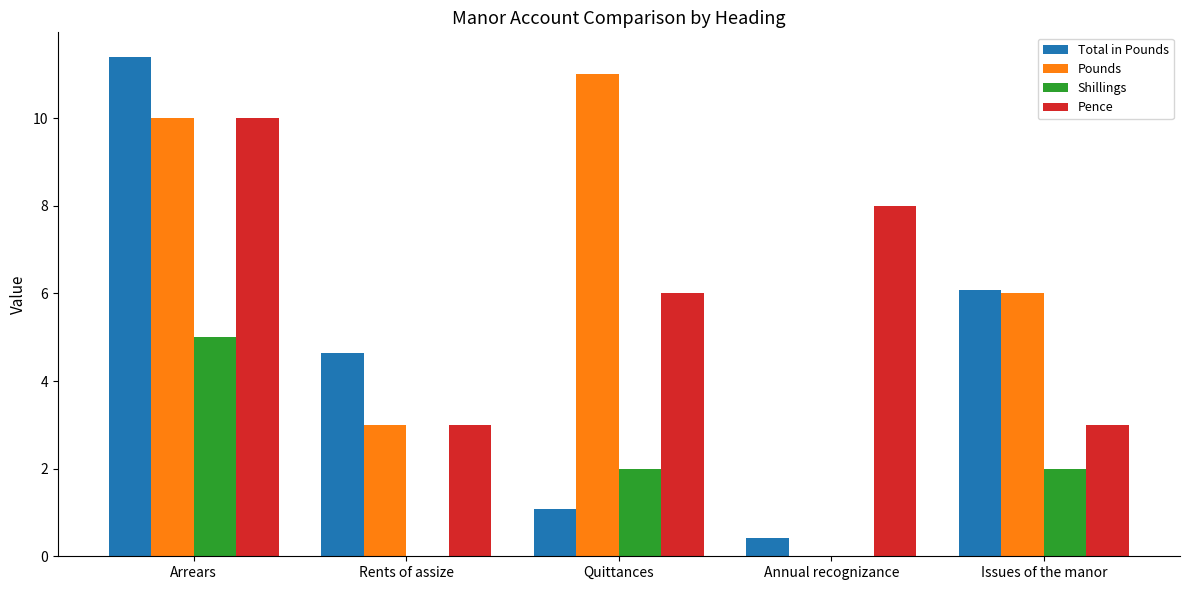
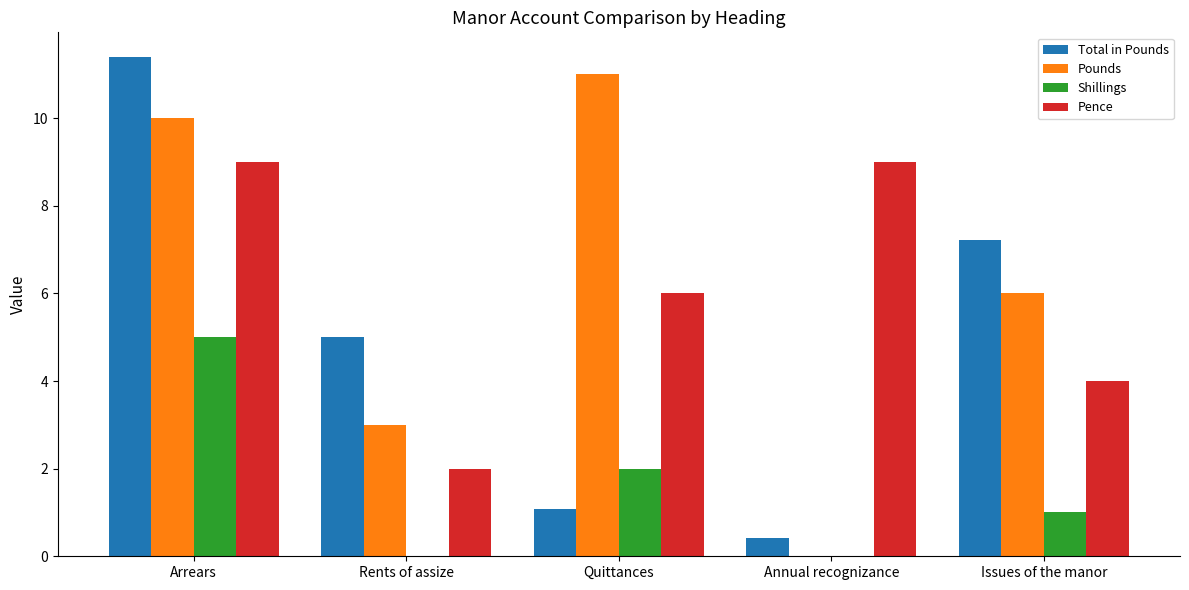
  {
    "Total in Pounds": {
      "Arrears": 11.4,
-     "Rents of assize": 4.7,
+     "Rents of assize": 5.0,
      "Quittances": 1.1,
      "Annual recognizance": 0.4,
-     "Issues of the manor": 6.1
+     "Issues of the manor": 7.2
    },
    "Pounds": {
      "Arrears": 10.0,
      "Rents of assize": 3.0,
      "Quittances": 11.0,
      "Annual recognizance": 0.0,
      "Issues of the manor": 6.0
    },
    "Shillings": {
      "Arrears": 5,
      "Rents of assize": 0,
      "Quittances": 2,
      "Annual recognizance": 0,
-     "Issues of the manor": 2
+     "Issues of the manor": 1
    },
    "Pence": {
-     "Arrears": 10,
-     "Rents of assize": 3,
+     "Arrears": 9,
+     "Rents of assize": 2,
      "Quittances": 6,
-     "Annual recognizance": 8,
-     "Issues of the manor": 3
+     "Annual recognizance": 9,
+     "Issues of the manor": 4
    }
  }
